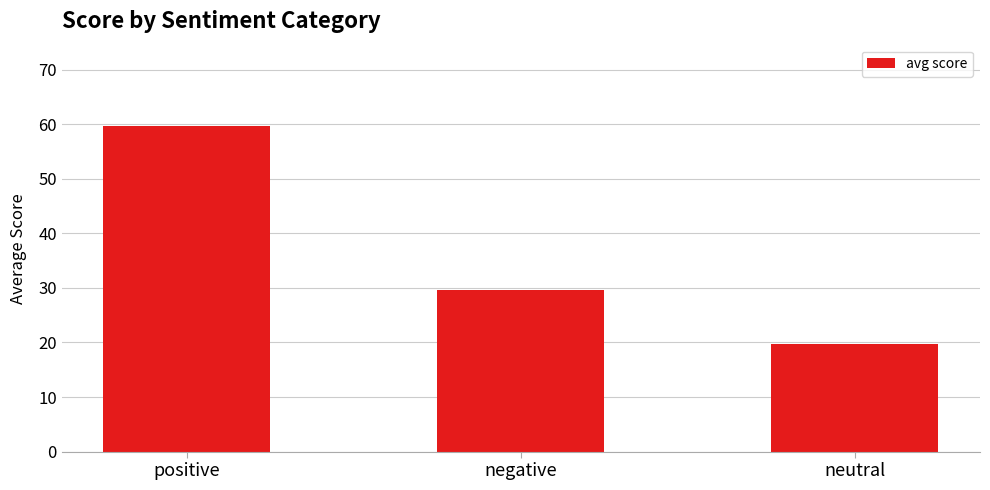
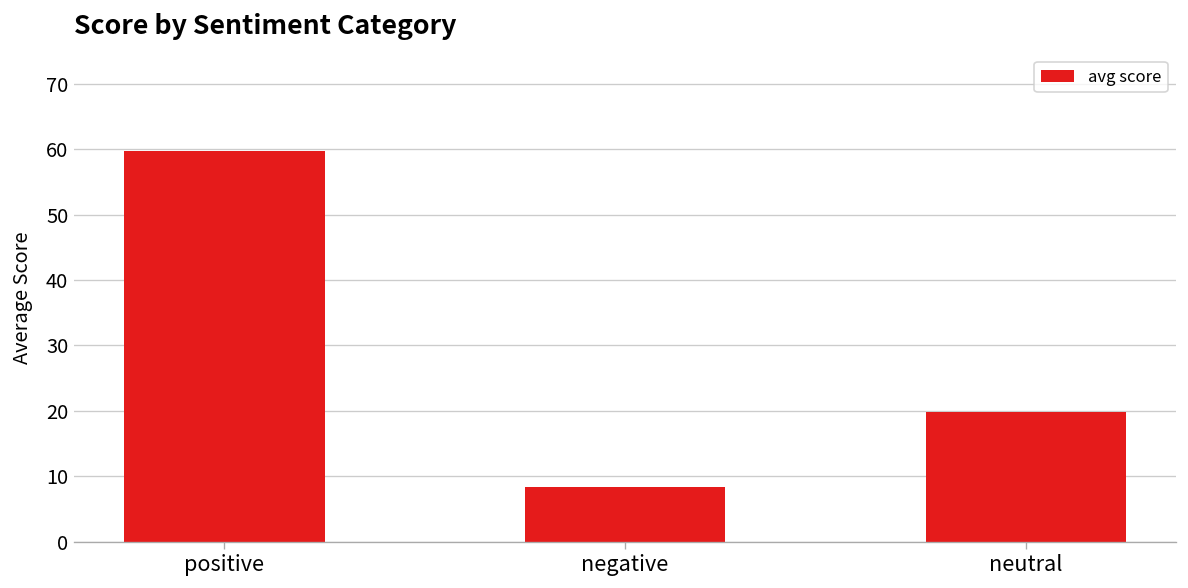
  {
    "positive": 60,
-   "negative": 30,
+   "negative": 8,
    "neutral": 20
  }
